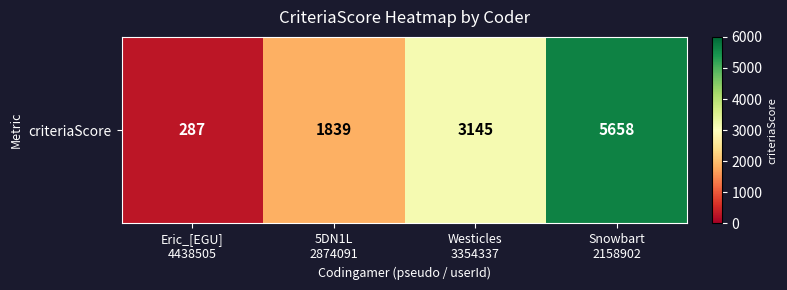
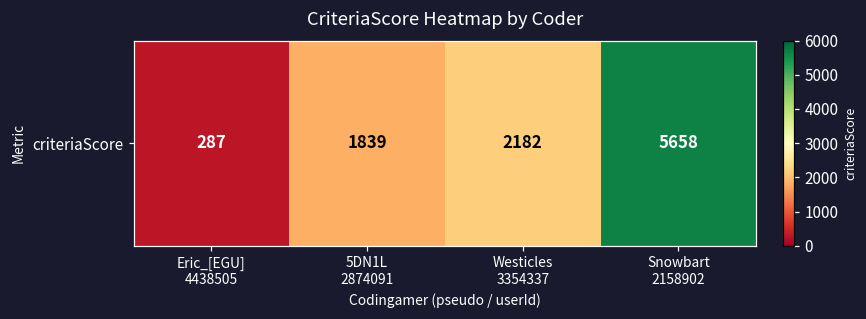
  {
    "criteriaScore": {
      "Eric_[EGU] 4438505": 287,
      "5DN1L 2874091": 1839,
-     "Westicles 3354337": 3145,
+     "Westicles 3354337": 2182,
      "Snowbart 2158902": 5658
    }
  }
